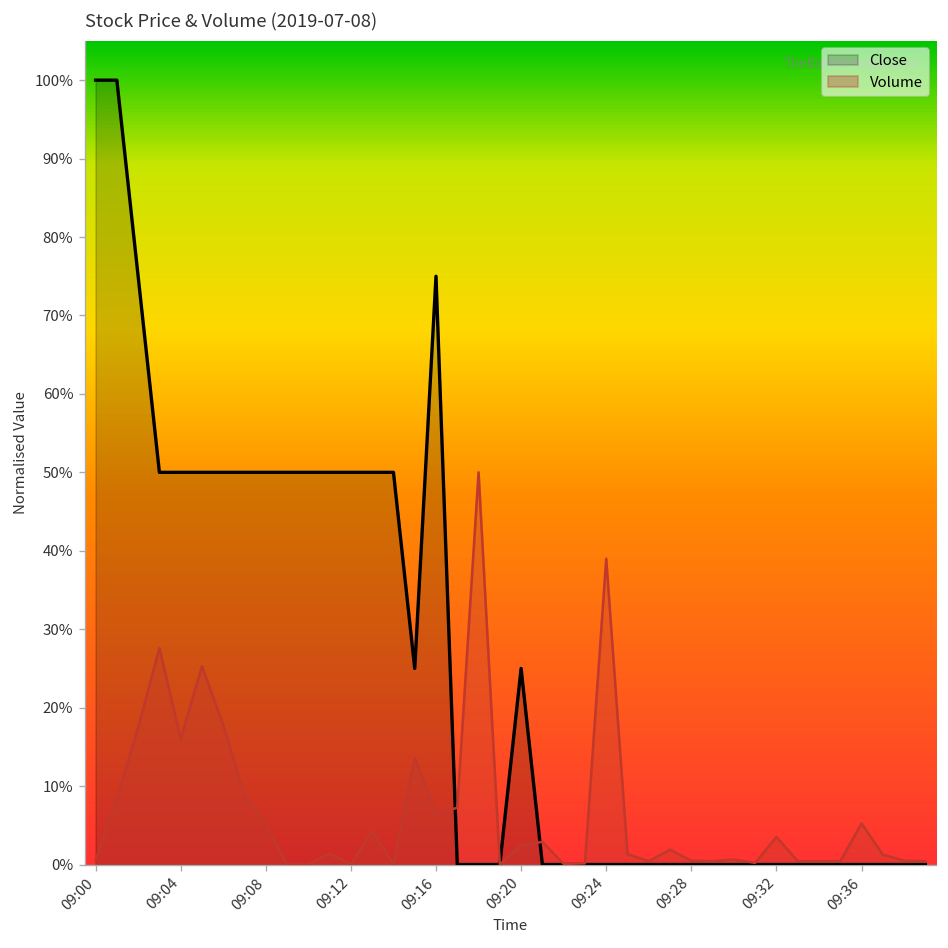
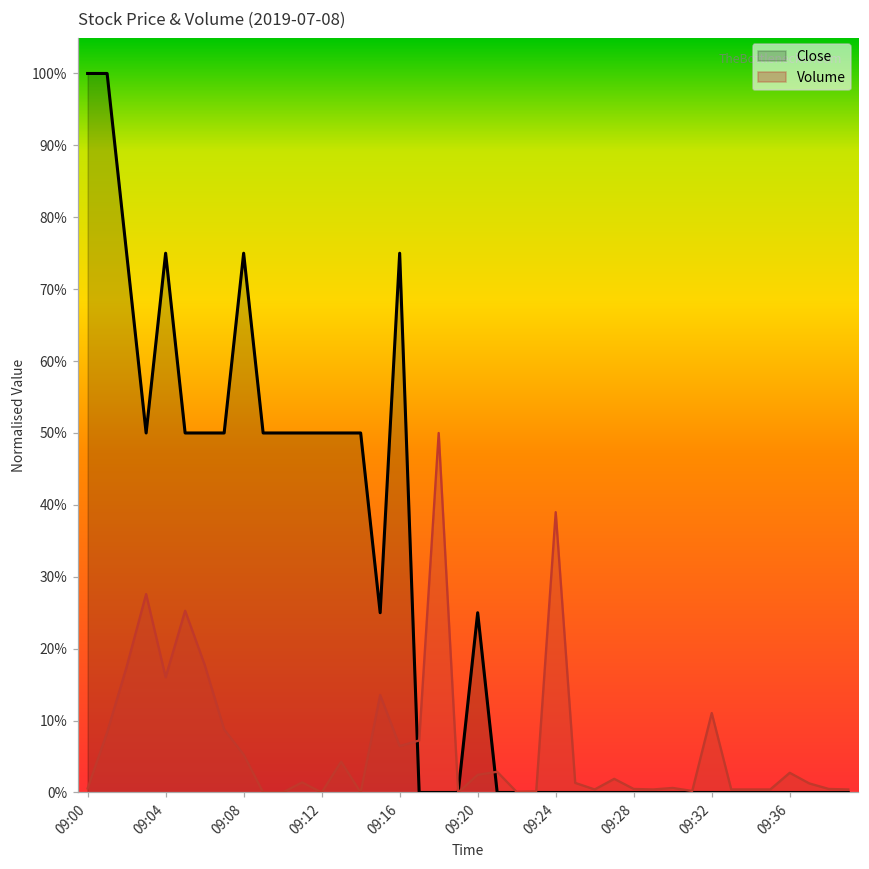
  {
    "Close": {
      "09:00": "100%",
-     "09:04": "50%",
-     "09:08": "50%",
+     "09:04": "75%",
+     "09:08": "75%",
      "09:12": "50%",
      "09:16": "75%",
      "09:20": "25%",
      "09:24": "0%",
      "09:28": "0%",
      "09:32": "0%",
      "09:36": "0%"
    },
    "Volume": {
      "09:00": "1%",
      "09:04": "16%",
      "09:08": "5%",
      "09:12": "0%",
      "09:16": "6%",
      "09:20": "2%",
      "09:24": "39%",
      "09:28": "0%",
-     "09:32": "4%",
-     "09:36": "5%"
+     "09:32": "11%",
+     "09:36": "3%"
    }
  }
